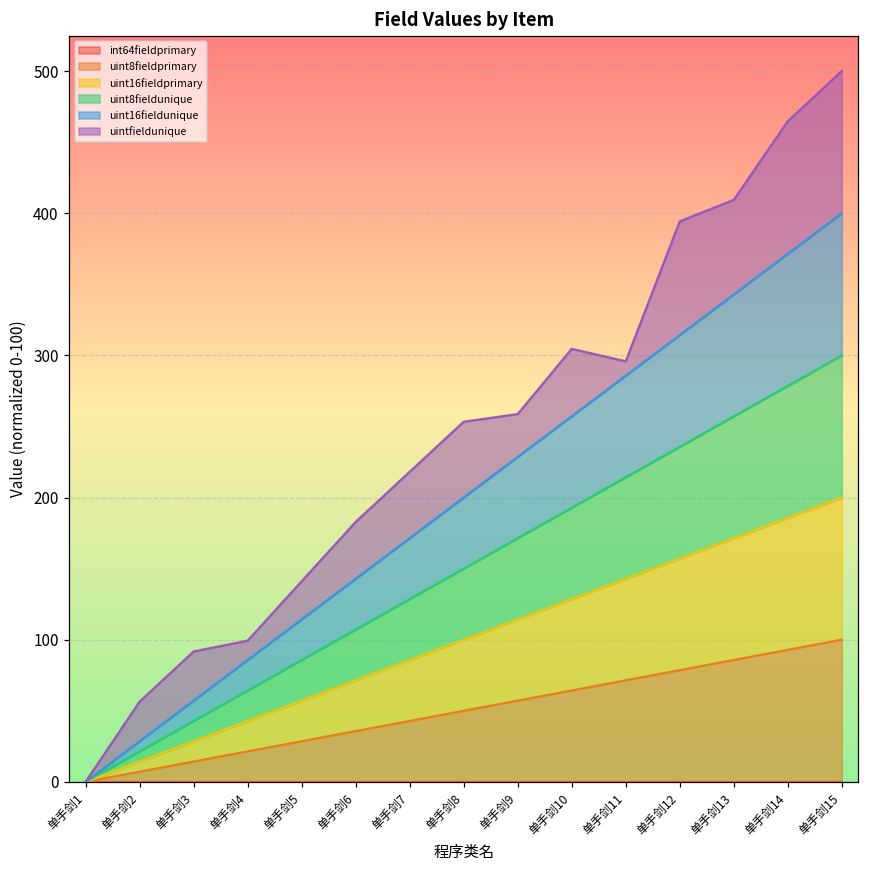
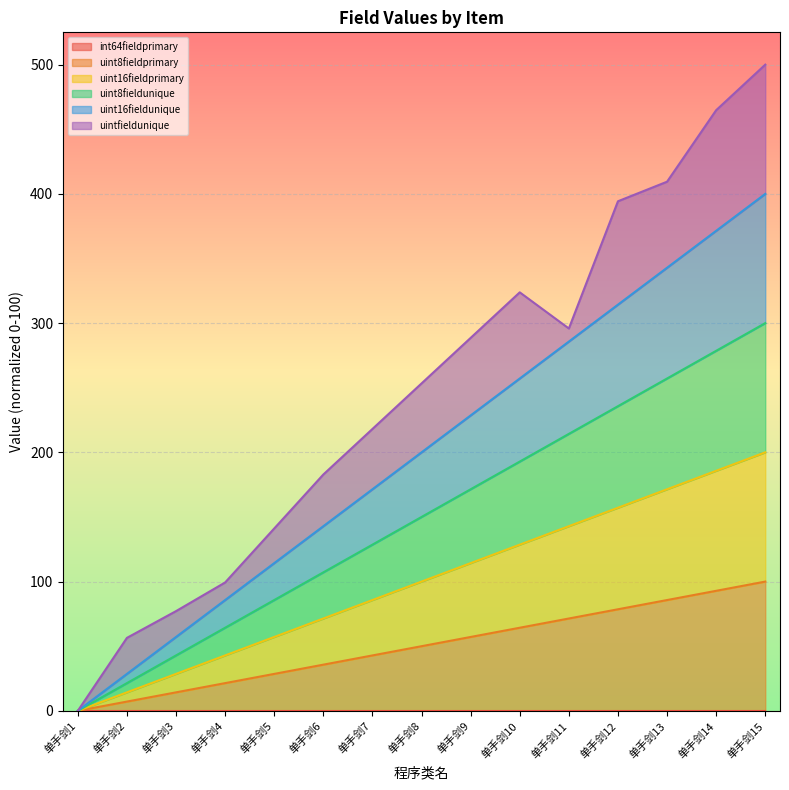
  {
    "uint16fieldprimary": {
      "单手剑2": 7,
      "单手剑3": 14,
      "单手剑4": 21,
      "单手剑5": 29,
      "单手剑6": 36,
      "单手剑7": 43,
      "单手剑8": 50,
      "单手剑9": 57,
      "单手剑10": 64,
      "单手剑11": 71,
      "单手剑12": 79,
      "单手剑13": 86,
      "单手剑14": 93,
      "单手剑15": 100
    },
    "uint8fieldunique": {
      "单手剑2": 7,
      "单手剑3": 14,
      "单手剑4": 21,
      "单手剑5": 29,
      "单手剑6": 36,
      "单手剑7": 43,
      "单手剑8": 50,
      "单手剑9": 57,
      "单手剑10": 64,
      "单手剑11": 71,
      "单手剑12": 79,
      "单手剑13": 86,
      "单手剑14": 93,
      "单手剑15": 100
    },
    "uint16fieldunique": {
      "单手剑2": 7,
      "单手剑3": 14,
      "单手剑4": 21,
      "单手剑5": 29,
      "单手剑6": 36,
      "单手剑7": 43,
      "单手剑8": 50,
      "单手剑9": 57,
      "单手剑10": 64,
      "单手剑11": 71,
      "单手剑12": 79,
      "单手剑13": 86,
      "单手剑14": 93,
      "单手剑15": 100
    },
    "uintfieldunique": {
      "单手剑2": 28,
-     "单手剑3": 35,
+     "单手剑3": 20,
      "单手剑4": 14,
      "单手剑5": 27,
      "单手剑6": 40,
      "单手剑7": 47,
      "单手剑8": 53,
-     "单手剑9": 30,
-     "单手剑10": 47,
+     "单手剑9": 60,
+     "单手剑10": 67,
      "单手剑11": 10,
      "单手剑12": 80,
      "单手剑13": 67,
      "单手剑14": 93,
      "单手剑15": 100
    }
  }
